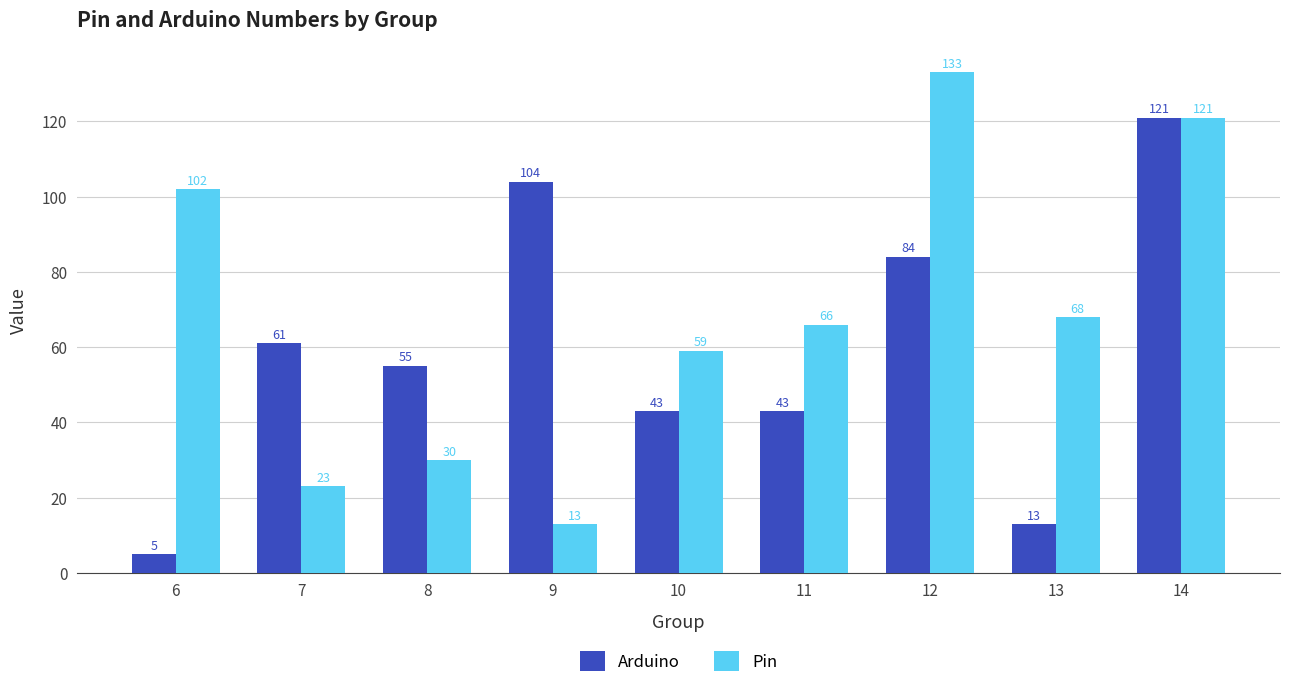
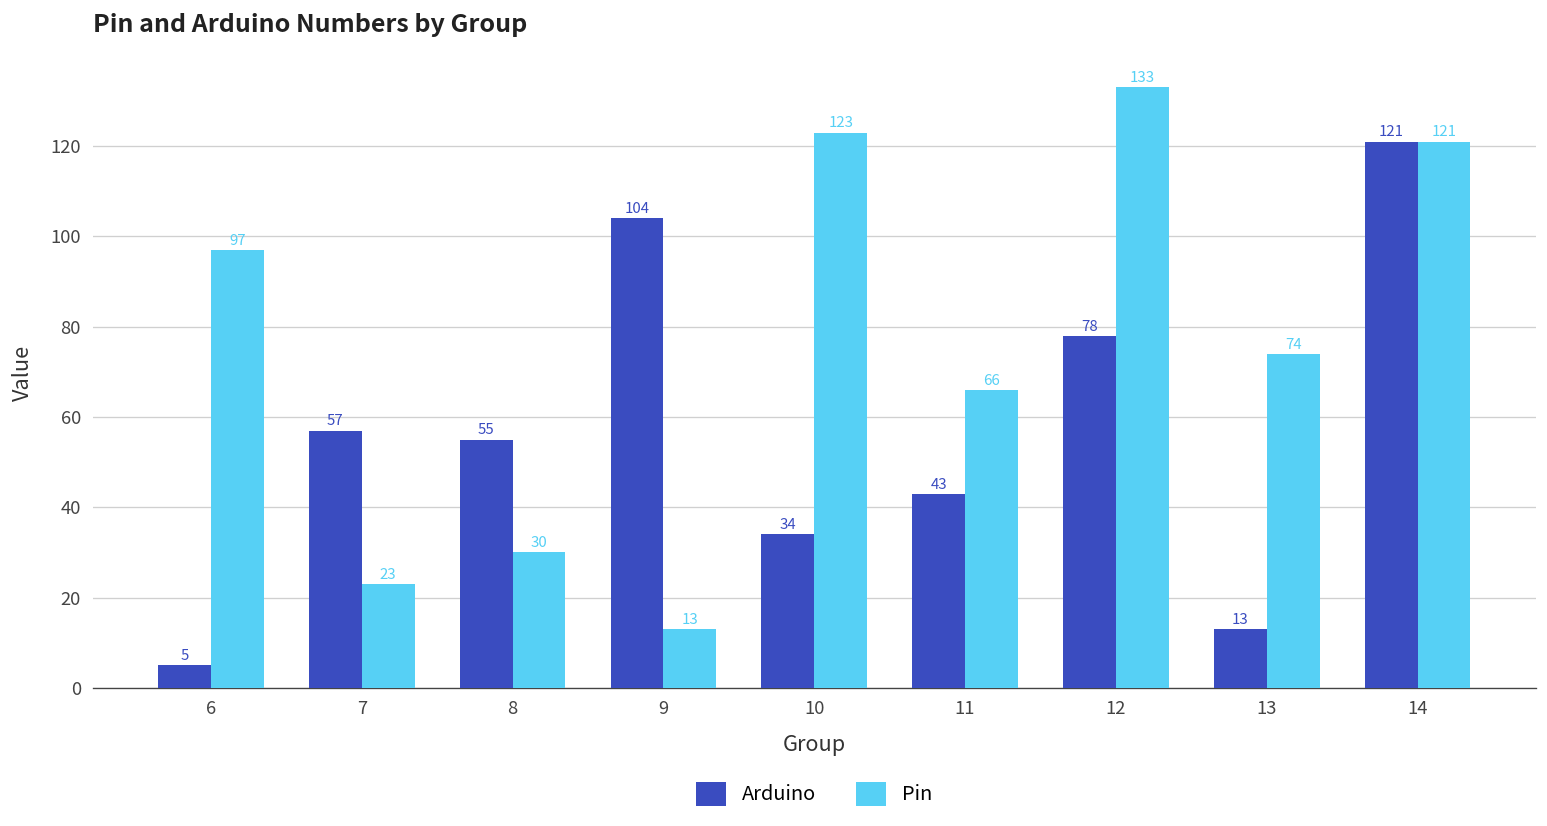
  {
    "Arduino": {
      "6": 5,
-     "7": 61,
+     "7": 57,
      "8": 55,
      "9": 104,
-     "10": 43,
+     "10": 34,
      "11": 43,
-     "12": 84,
+     "12": 78,
      "13": 13,
      "14": 121
    },
    "Pin": {
-     "6": 102,
+     "6": 97,
      "7": 23,
      "8": 30,
      "9": 13,
-     "10": 59,
+     "10": 123,
      "11": 66,
      "12": 133,
-     "13": 68,
+     "13": 74,
      "14": 121
    }
  }
